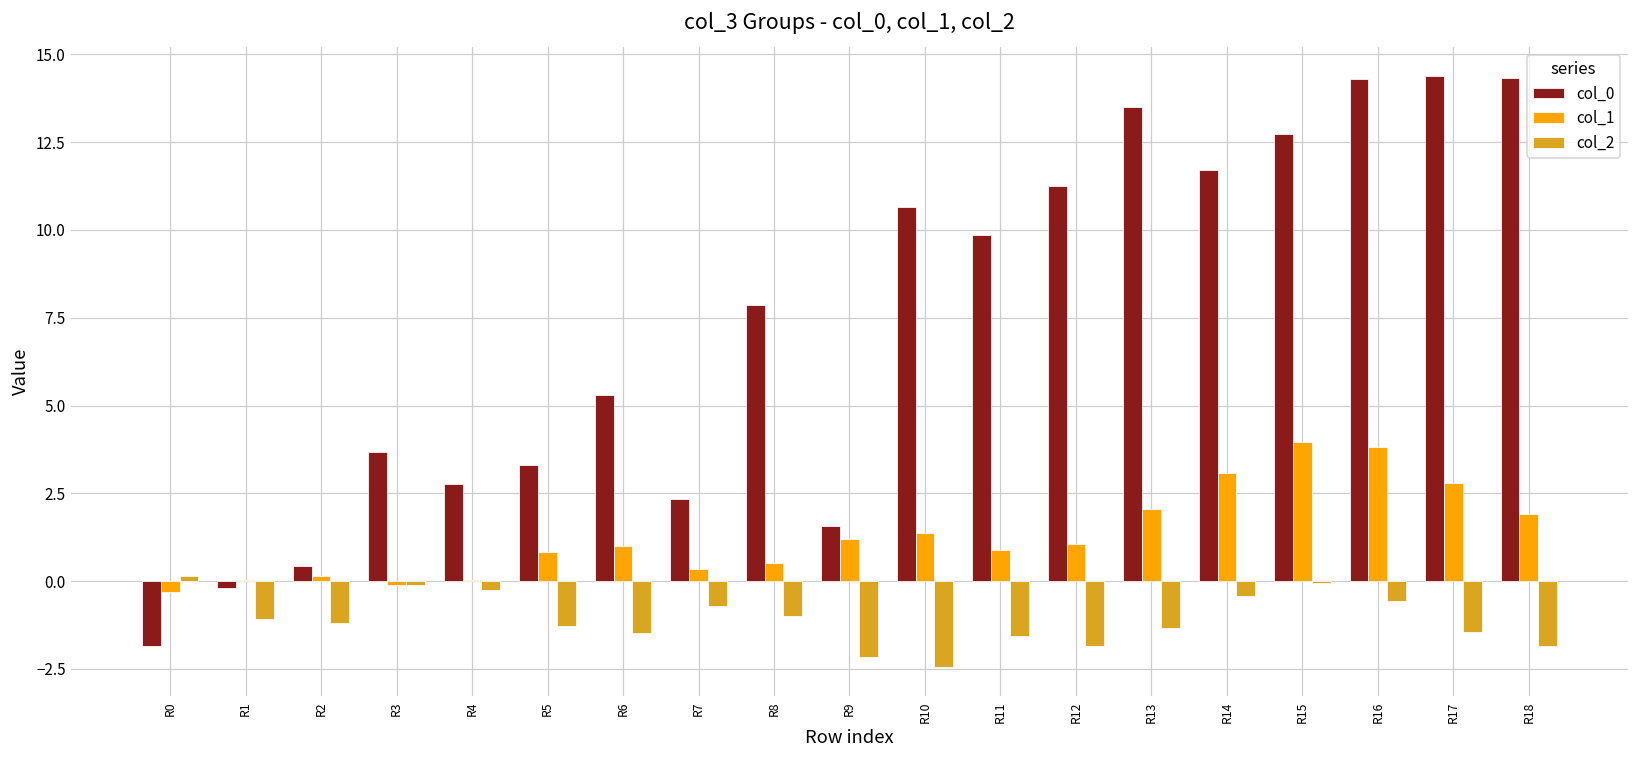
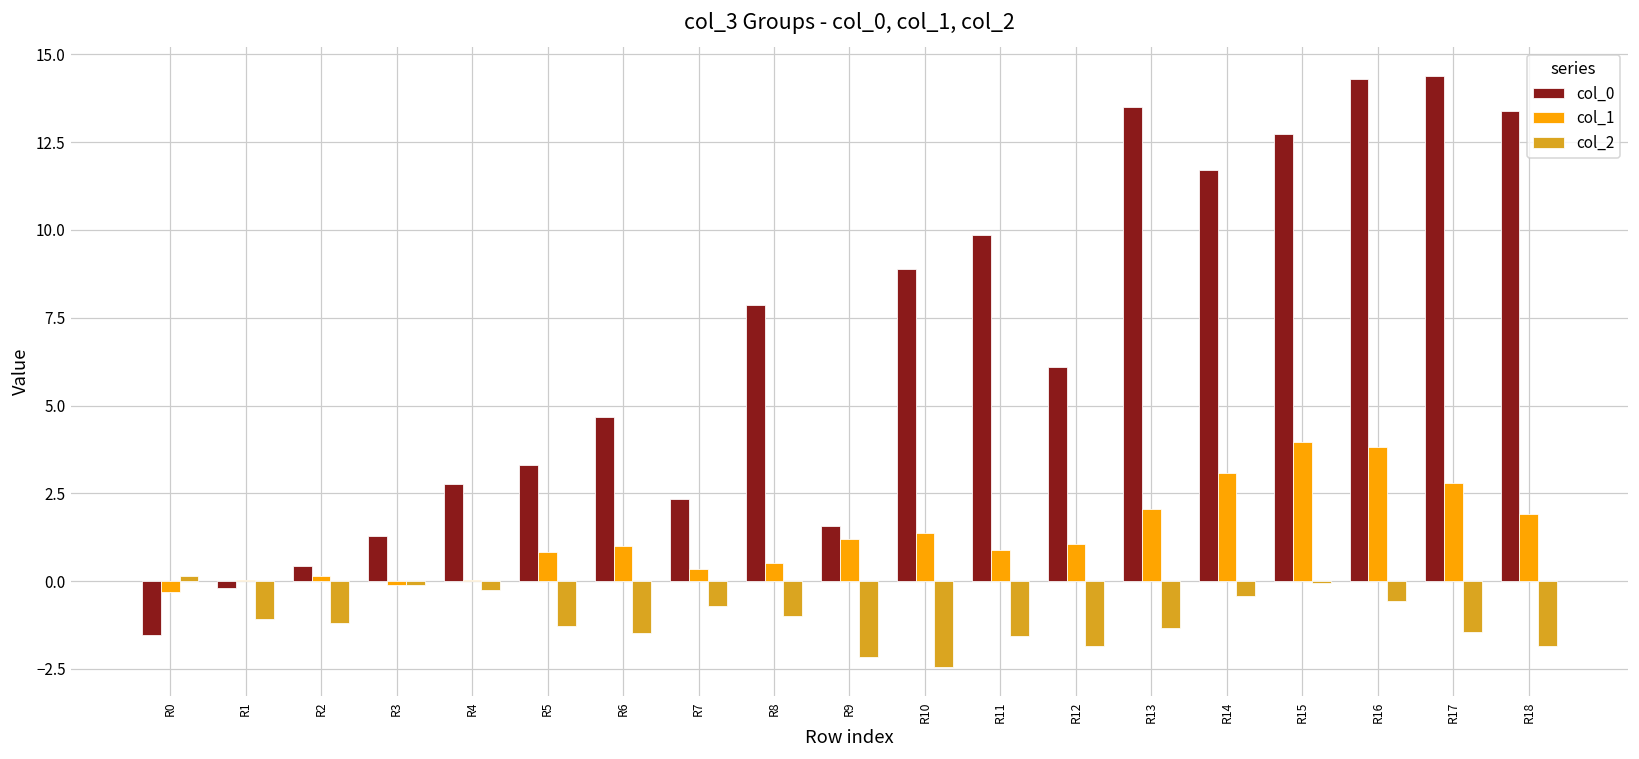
  {
    "col_0": {
-     "R0": -1.9,
+     "R0": -1.5,
      "R1": -0.2,
      "R2": 0.4,
-     "R3": 3.7,
+     "R3": 1.3,
      "R4": 2.8,
      "R5": 3.3,
-     "R6": 5.3,
+     "R6": 4.7,
      "R7": 2.4,
      "R8": 7.9,
      "R9": 1.6,
-     "R10": 10.7,
+     "R10": 8.9,
      "R11": 9.9,
-     "R12": 11.3,
+     "R12": 6.1,
      "R13": 13.5,
      "R14": 11.7,
      "R15": 12.7,
      "R16": 14.3,
      "R17": 14.4,
-     "R18": 14.3
+     "R18": 13.4
    }
  }
